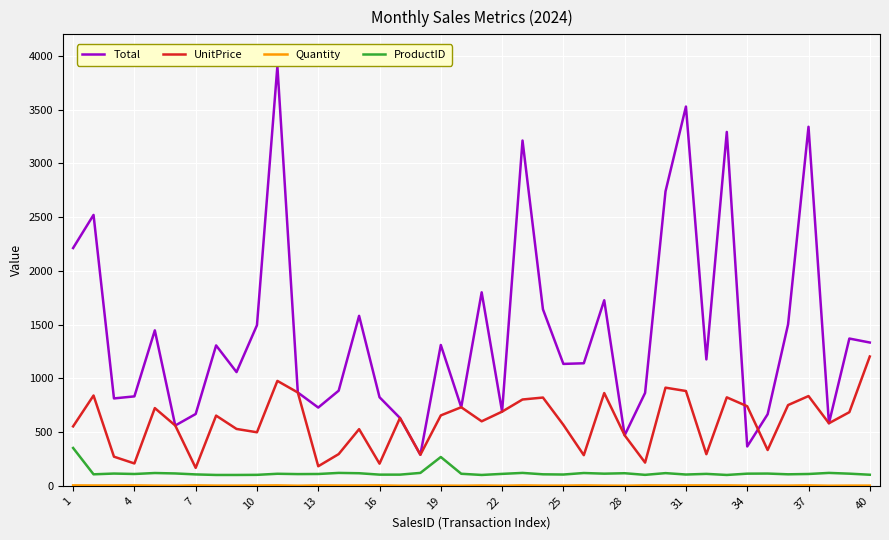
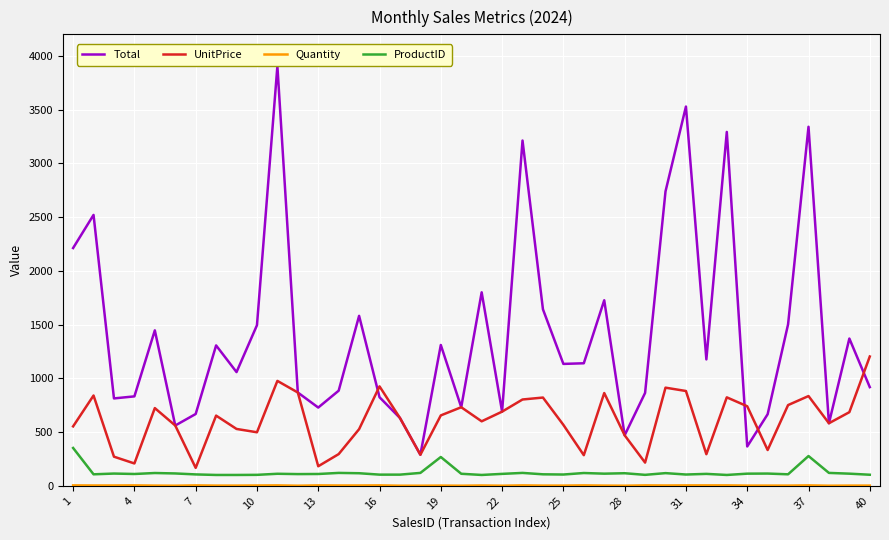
  {
    "Total": {
      "1": 2210,
      "4": 830,
      "7": 670,
      "10": 1490,
      "13": 730,
      "16": 820,
      "19": 1310,
      "25": 1130,
      "31": 3530,
      "34": 370,
      "37": 3340,
-     "40": 1330
+     "40": 920
    },
    "UnitPrice": {
      "1": 550,
      "4": 210,
      "7": 170,
      "10": 500,
      "13": 180,
-     "16": 210,
+     "16": 930,
      "19": 660,
      "25": 570,
      "31": 880,
      "34": 740,
      "37": 840,
      "40": 1200
    },
    "Quantity": {
      "1": 0,
      "4": 0,
      "7": 0,
      "10": 0,
      "13": 0,
      "16": 0,
      "19": 0,
      "22": 0,
      "25": 0,
      "28": 0,
      "31": 0,
      "34": 0,
      "37": 0,
      "40": 0
    },
    "ProductID": {
      "1": 350,
      "4": 110,
      "7": 110,
      "10": 100,
      "13": 110,
      "16": 100,
      "19": 270,
      "22": 110,
      "25": 110,
      "28": 120,
      "31": 110,
      "34": 110,
-     "37": 110,
+     "37": 280,
      "40": 100
    }
  }
